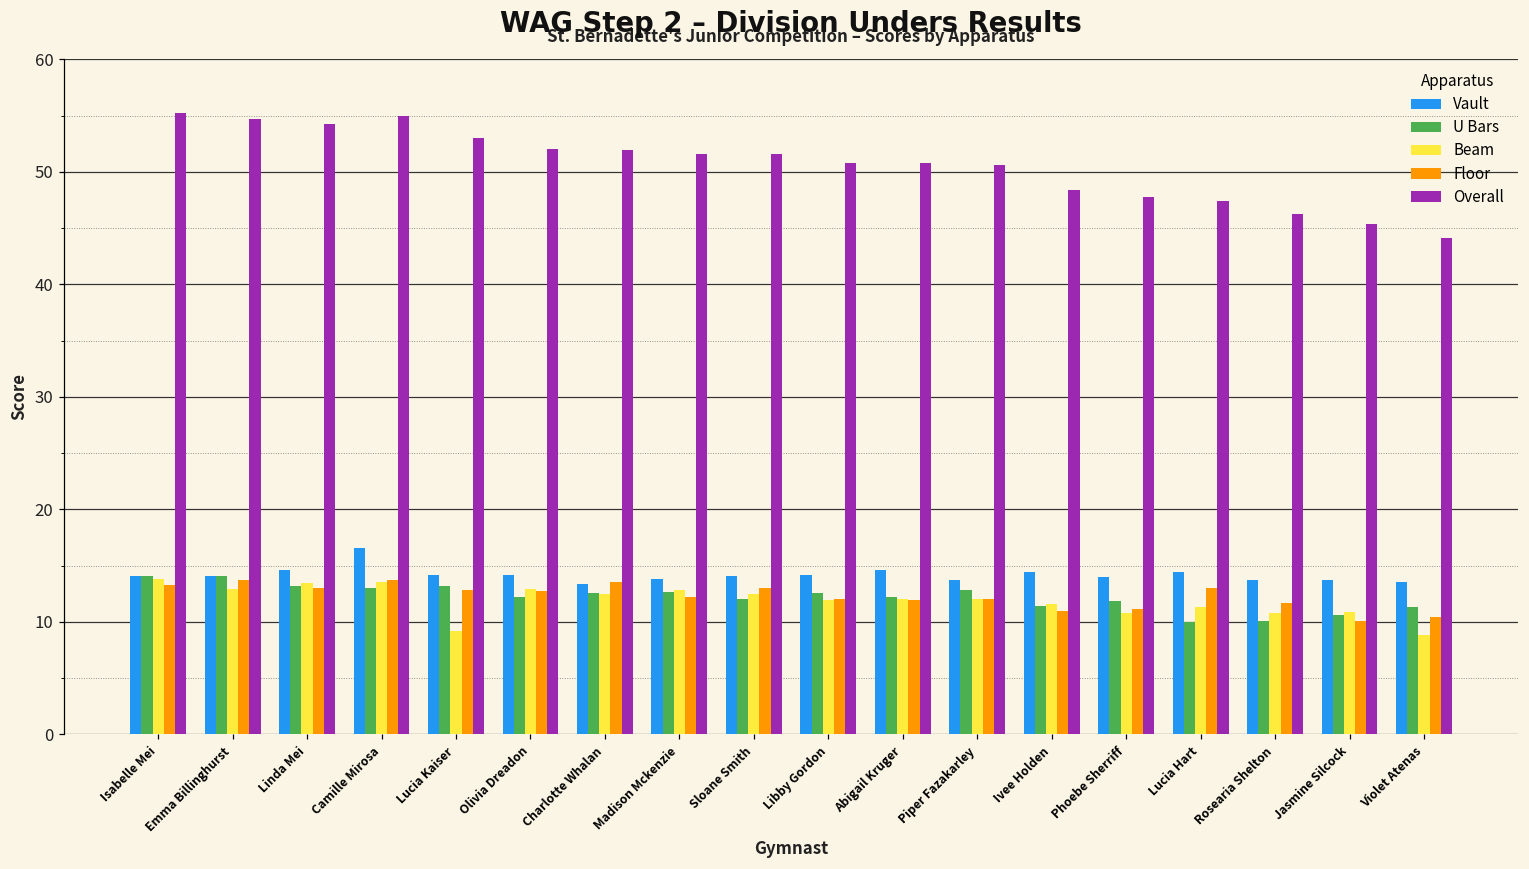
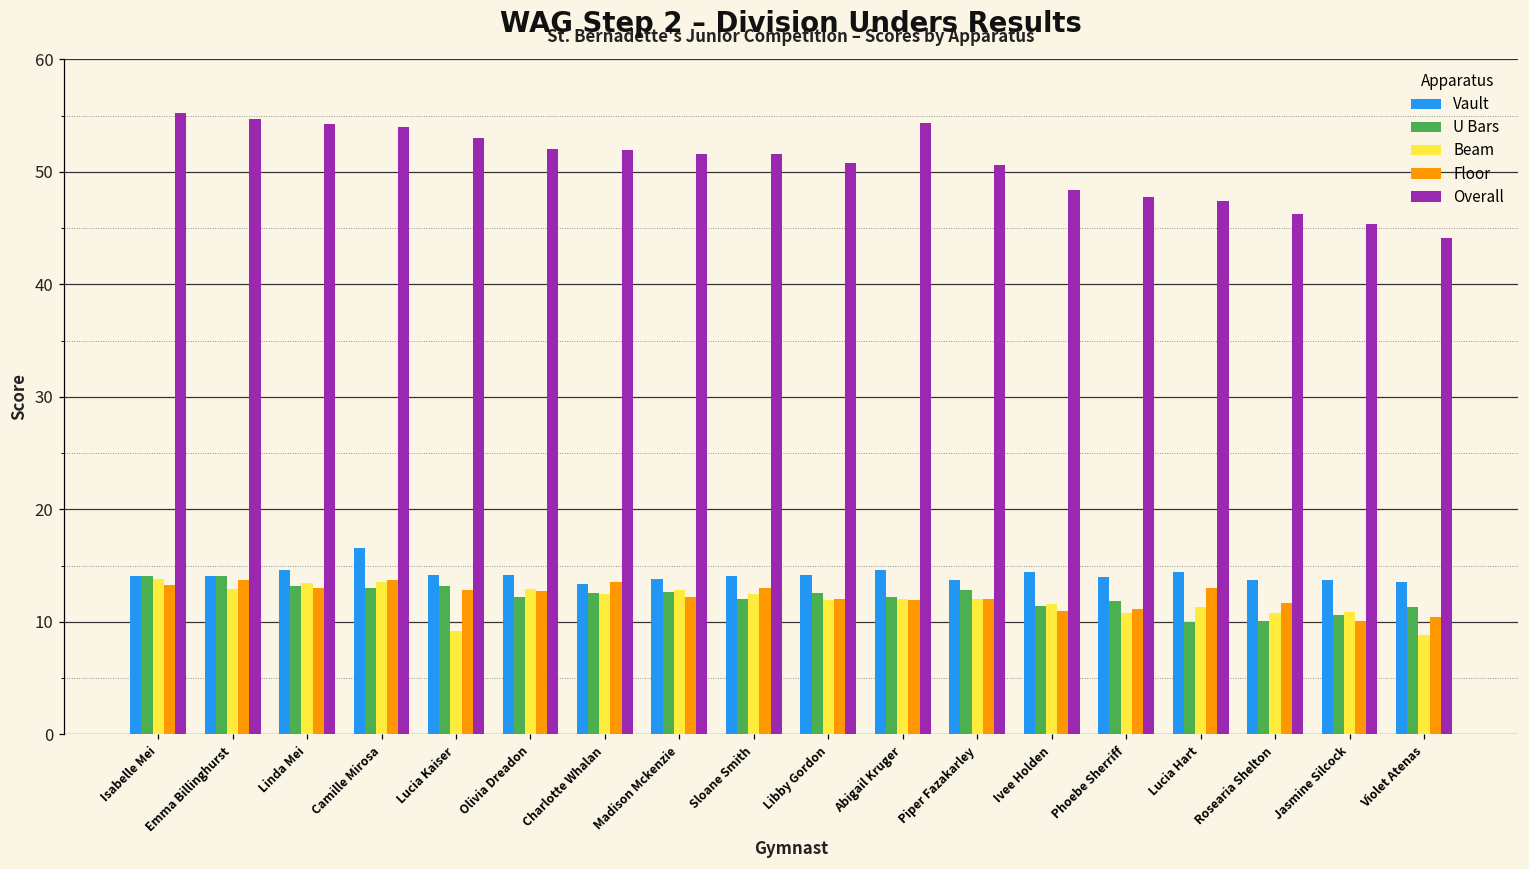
  {
    "Vault": {
      "Isabelle Mei": 14.1,
      "Emma Billinghurst": 14.1,
      "Linda Mei": 14.6,
      "Camille Mirosa": 16.6,
      "Lucia Kaiser": 14.2,
      "Olivia Dreadon": 14.2,
      "Charlotte Whalan": 13.4,
      "Madison Mckenzie": 13.9,
      "Sloane Smith": 14.1,
      "Libby Gordon": 14.2,
      "Abigail Kruger": 14.7,
      "Piper Fazakarley": 13.8,
      "Ivee Holden": 14.5,
      "Phoebe Sherriff": 14.0,
      "Lucia Hart": 14.4,
      "Rosearia Shelton": 13.7,
      "Jasmine Silcock": 13.8,
      "Violet Atenas": 13.5
    },
    "U Bars": {
      "Isabelle Mei": 14.1,
      "Emma Billinghurst": 14.1,
      "Linda Mei": 13.2,
      "Camille Mirosa": 13.1,
      "Lucia Kaiser": 13.2,
      "Olivia Dreadon": 12.3,
      "Charlotte Whalan": 12.6,
      "Madison Mckenzie": 12.7,
      "Sloane Smith": 12.0,
      "Libby Gordon": 12.6,
      "Abigail Kruger": 12.2,
      "Piper Fazakarley": 12.9,
      "Ivee Holden": 11.5,
      "Phoebe Sherriff": 11.9,
      "Lucia Hart": 10.0,
      "Rosearia Shelton": 10.1,
      "Jasmine Silcock": 10.7,
      "Violet Atenas": 11.4
    },
    "Beam": {
      "Isabelle Mei": 13.9,
      "Emma Billinghurst": 12.9,
      "Linda Mei": 13.5,
      "Camille Mirosa": 13.6,
      "Lucia Kaiser": 9.2,
      "Olivia Dreadon": 12.9,
      "Charlotte Whalan": 12.5,
      "Madison Mckenzie": 12.9,
      "Sloane Smith": 12.5,
      "Libby Gordon": 12.0,
      "Abigail Kruger": 12.0,
      "Piper Fazakarley": 12.1,
      "Ivee Holden": 11.6,
      "Phoebe Sherriff": 10.8,
      "Lucia Hart": 11.4,
      "Rosearia Shelton": 10.8,
      "Jasmine Silcock": 10.9,
      "Violet Atenas": 8.9
    },
    "Floor": {
      "Isabelle Mei": 13.3,
      "Emma Billinghurst": 13.7,
      "Linda Mei": 13.0,
      "Camille Mirosa": 13.7,
      "Lucia Kaiser": 12.8,
      "Olivia Dreadon": 12.7,
      "Charlotte Whalan": 13.5,
      "Madison Mckenzie": 12.2,
      "Sloane Smith": 13.0,
      "Libby Gordon": 12.1,
      "Abigail Kruger": 11.9,
      "Piper Fazakarley": 12.0,
      "Ivee Holden": 11.0,
      "Phoebe Sherriff": 11.1,
      "Lucia Hart": 13.0,
      "Rosearia Shelton": 11.7,
      "Jasmine Silcock": 10.1,
      "Violet Atenas": 10.4
    },
    "Overall": {
      "Isabelle Mei": 55.3,
      "Emma Billinghurst": 54.7,
      "Linda Mei": 54.3,
-     "Camille Mirosa": 55,
+     "Camille Mirosa": 54,
      "Lucia Kaiser": 53.0,
      "Olivia Dreadon": 52.0,
      "Charlotte Whalan": 52.0,
      "Madison Mckenzie": 51.6,
      "Sloane Smith": 51.6,
      "Libby Gordon": 50.8,
-     "Abigail Kruger": 50.8,
+     "Abigail Kruger": 54.4,
      "Piper Fazakarley": 50.7,
      "Ivee Holden": 48.4,
      "Phoebe Sherriff": 47.8,
      "Lucia Hart": 47.4,
      "Rosearia Shelton": 46.3,
      "Jasmine Silcock": 45.4,
      "Violet Atenas": 44.1
    }
  }
